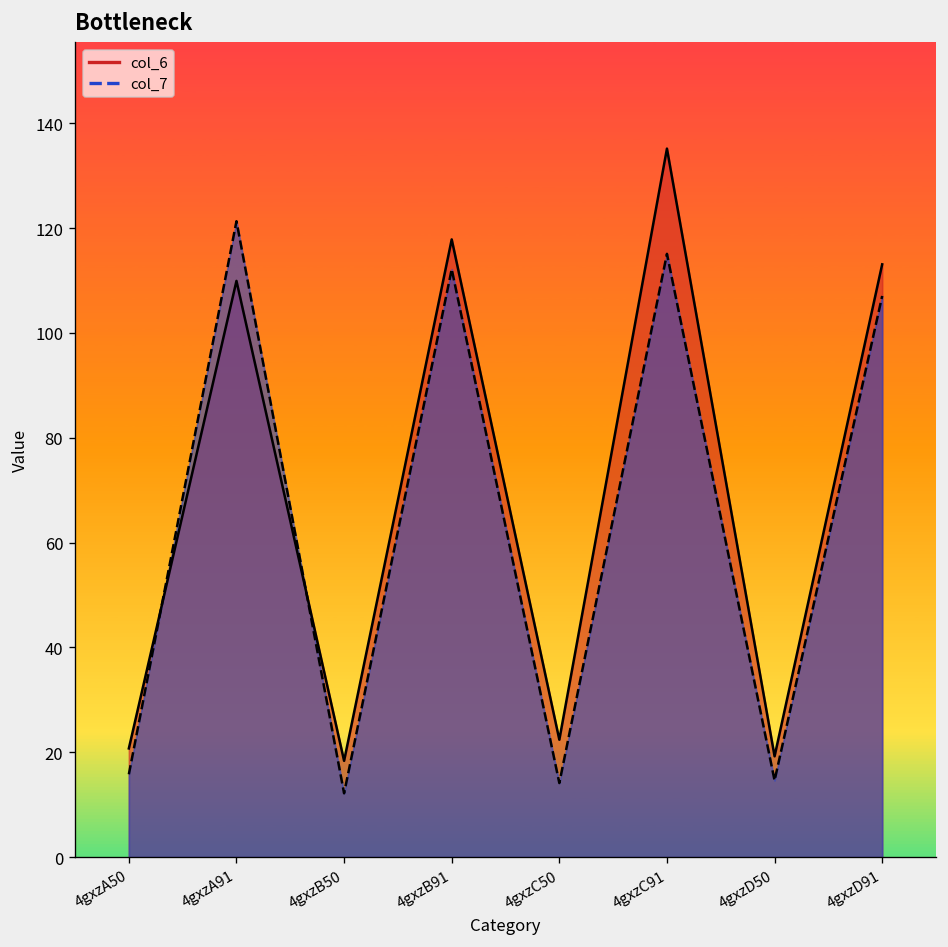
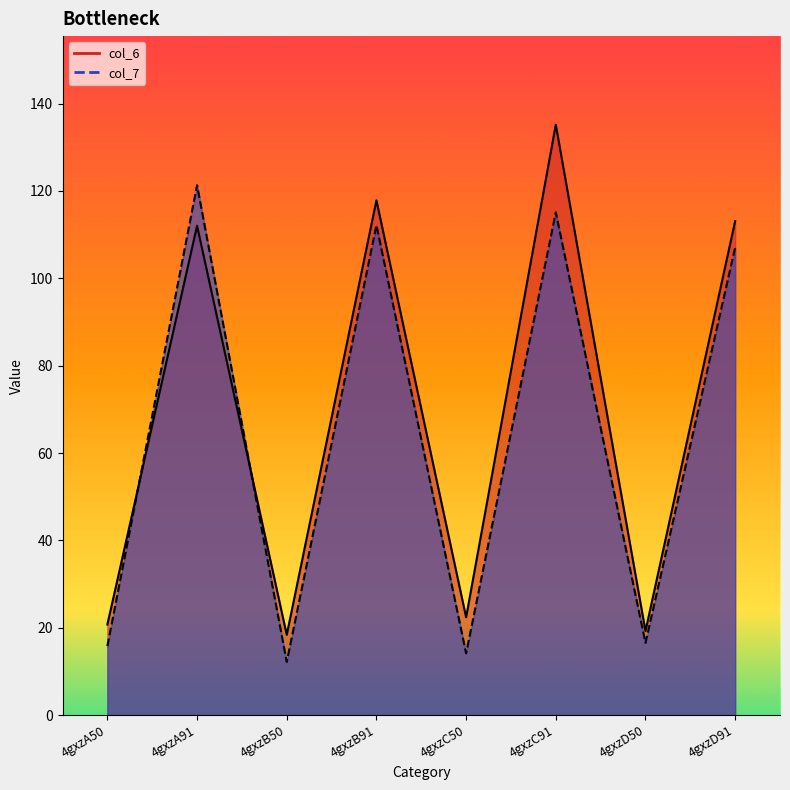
  {
    "col_6": {
      "4gxzA50": 21,
-     "4gxzA91": 110,
+     "4gxzA91": 112,
      "4gxzB50": 18,
      "4gxzB91": 118,
      "4gxzC50": 22,
      "4gxzC91": 135,
      "4gxzD50": 19,
      "4gxzD91": 113
    },
    "col_7": {
      "4gxzA50": 16,
      "4gxzA91": 121,
      "4gxzB50": 12,
      "4gxzB91": 112,
      "4gxzC50": 14,
      "4gxzC91": 115,
-     "4gxzD50": 15,
+     "4gxzD50": 17,
      "4gxzD91": 107
    }
  }
